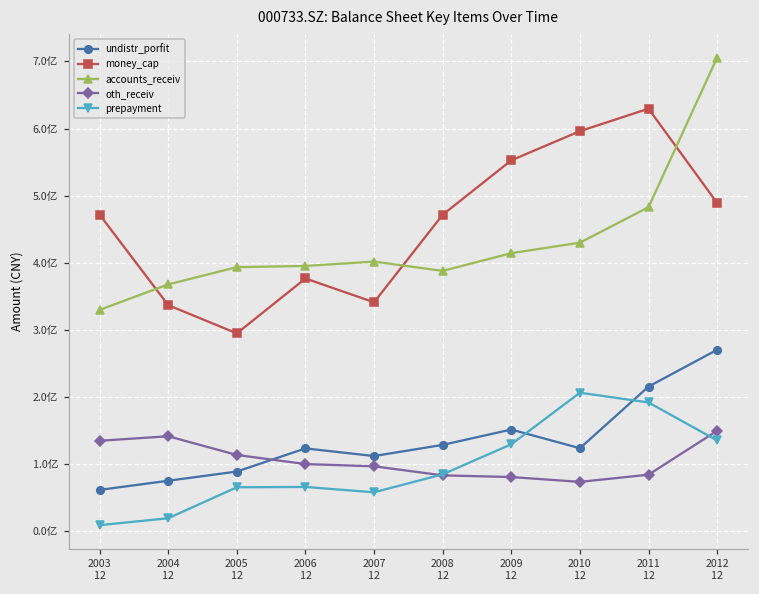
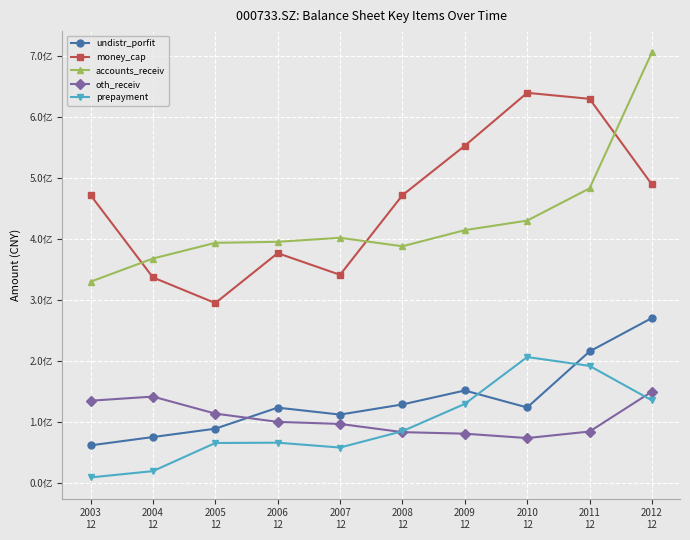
  {
    "undistr_porfit": {
      "2003 12": "0.6亿",
      "2004 12": "0.8亿",
      "2005 12": "0.9亿",
      "2006 12": "1.2亿",
      "2007 12": "1.1亿",
      "2008 12": "1.3亿",
      "2009 12": "1.5亿",
      "2010 12": "1.2亿",
      "2011 12": "2.2亿",
      "2012 12": "2.7亿"
    },
    "money_cap": {
      "2003 12": "4.7亿",
      "2004 12": "3.4亿",
      "2005 12": "2.9亿",
      "2006 12": "3.8亿",
      "2007 12": "3.4亿",
      "2008 12": "4.7亿",
      "2009 12": "5.5亿",
-     "2010 12": "6.0亿",
+     "2010 12": "6.4亿",
      "2011 12": "6.3亿",
      "2012 12": "4.9亿"
    },
    "accounts_receiv": {
      "2003 12": "3.3亿",
      "2004 12": "3.7亿",
      "2005 12": "3.9亿",
      "2006 12": "4.0亿",
      "2007 12": "4.0亿",
      "2008 12": "3.9亿",
      "2009 12": "4.1亿",
      "2010 12": "4.3亿",
      "2011 12": "4.8亿",
      "2012 12": "7.1亿"
    },
    "oth_receiv": {
      "2003 12": "1.3亿",
      "2004 12": "1.4亿",
      "2005 12": "1.1亿",
      "2006 12": "1.0亿",
      "2007 12": "1.0亿",
      "2009 12": "0.8亿",
      "2010 12": "0.7亿",
      "2011 12": "0.8亿",
      "2012 12": "1.5亿"
    },
    "prepayment": {
      "2003 12": "0.1亿",
      "2004 12": "0.2亿",
      "2005 12": "0.7亿",
      "2006 12": "0.7亿",
      "2007 12": "0.6亿",
      "2009 12": "1.3亿",
      "2010 12": "2.1亿",
      "2011 12": "1.9亿",
      "2012 12": "1.4亿"
    }
  }
